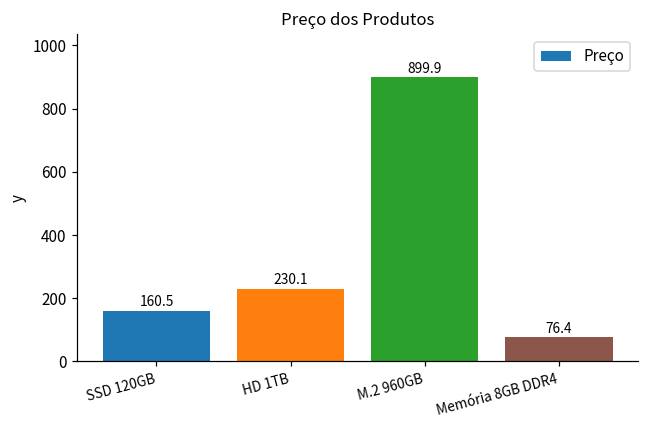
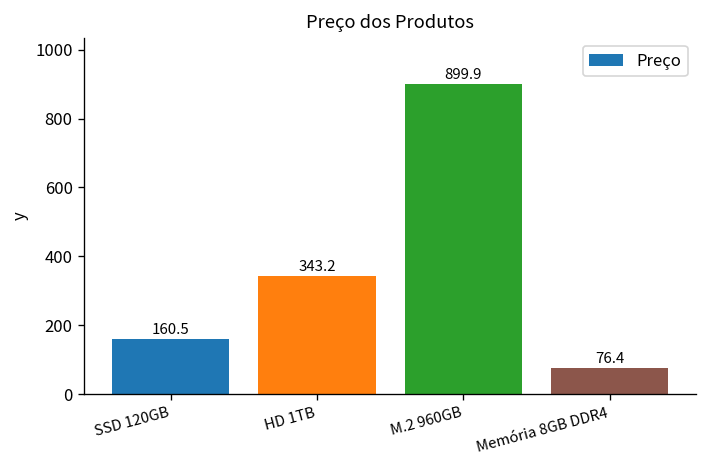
  {
    "SSD 120GB": 160.5,
-   "HD 1TB": 230.1,
+   "HD 1TB": 343.2,
    "M.2 960GB": 899.9,
    "Memória 8GB DDR4": 76.4
  }
